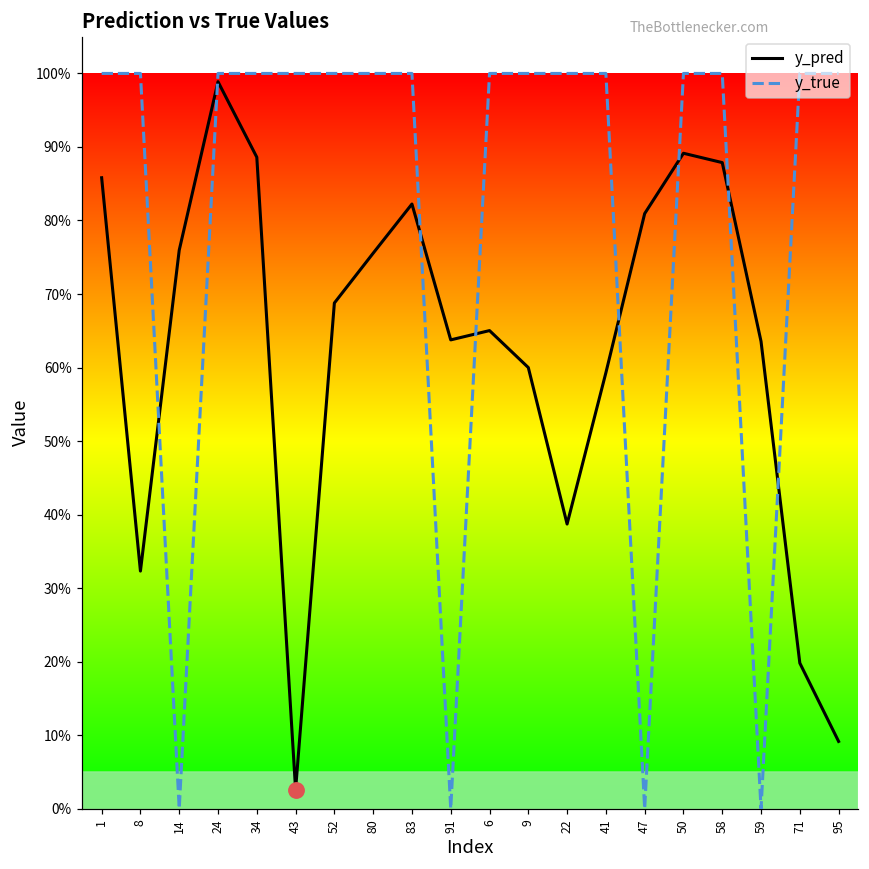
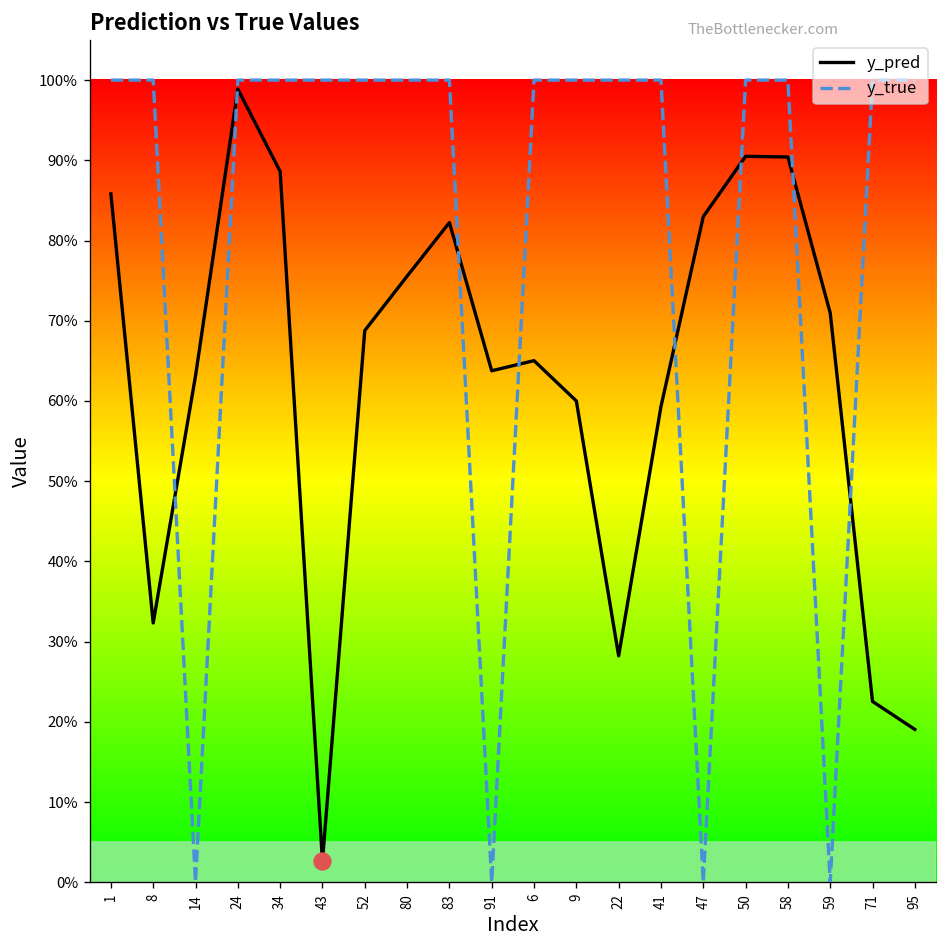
  {
    "y_pred": {
      "1": "86%",
      "8": "32%",
-     "14": "76%",
+     "14": "63%",
      "24": "99%",
      "34": "89%",
      "52": "69%",
      "80": "76%",
      "83": "82%",
      "91": "64%",
      "6": "65%",
      "9": "60%",
-     "22": "39%",
+     "22": "28%",
      "41": "59%",
-     "47": "81%",
-     "50": "89%",
-     "58": "88%",
-     "59": "64%",
-     "71": "20%",
-     "95": "9%"
+     "47": "83%",
+     "50": "90%",
+     "58": "90%",
+     "59": "71%",
+     "71": "23%",
+     "95": "19%"
    },
    "y_true": {
      "1": "100%",
      "8": "100%",
      "24": "100%",
      "34": "100%",
      "43": "100%",
      "52": "100%",
      "80": "100%",
      "83": "100%",
      "6": "100%",
      "9": "100%",
      "22": "100%",
      "41": "100%",
      "50": "100%",
      "58": "100%"
    }
  }
